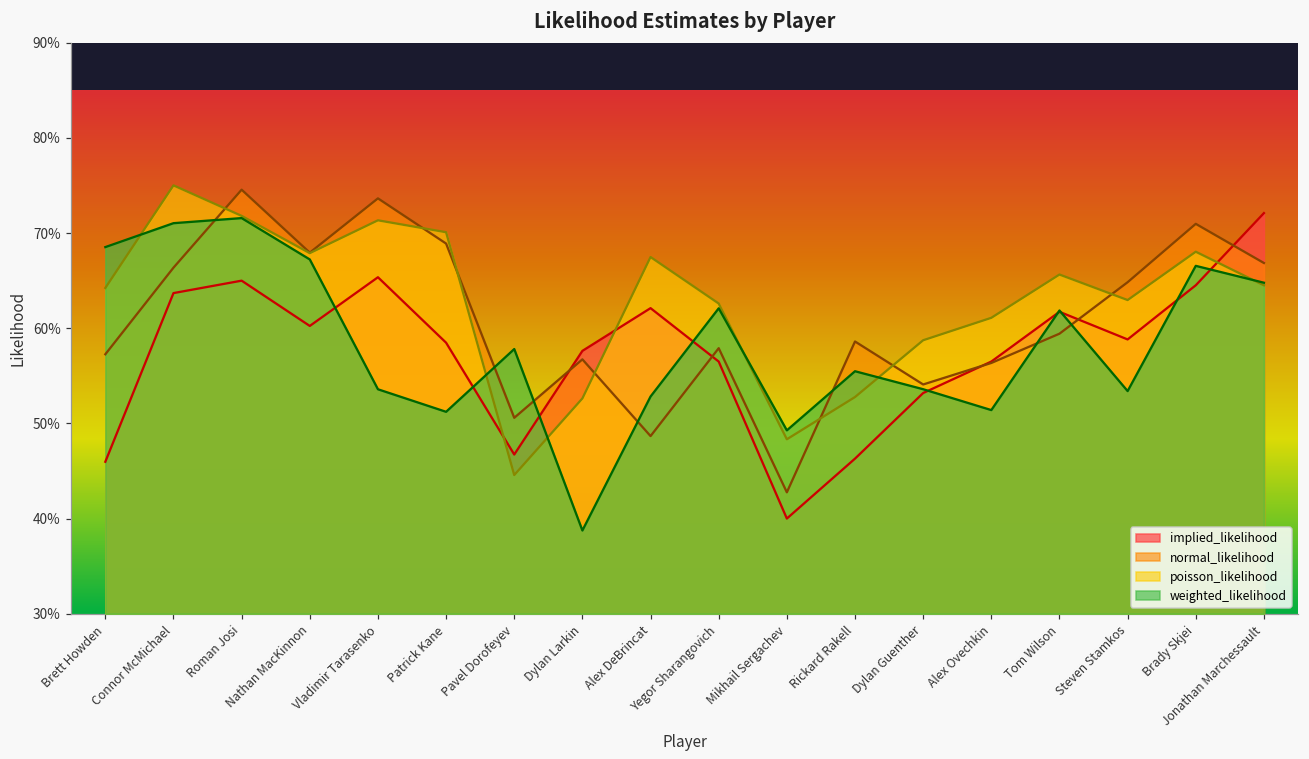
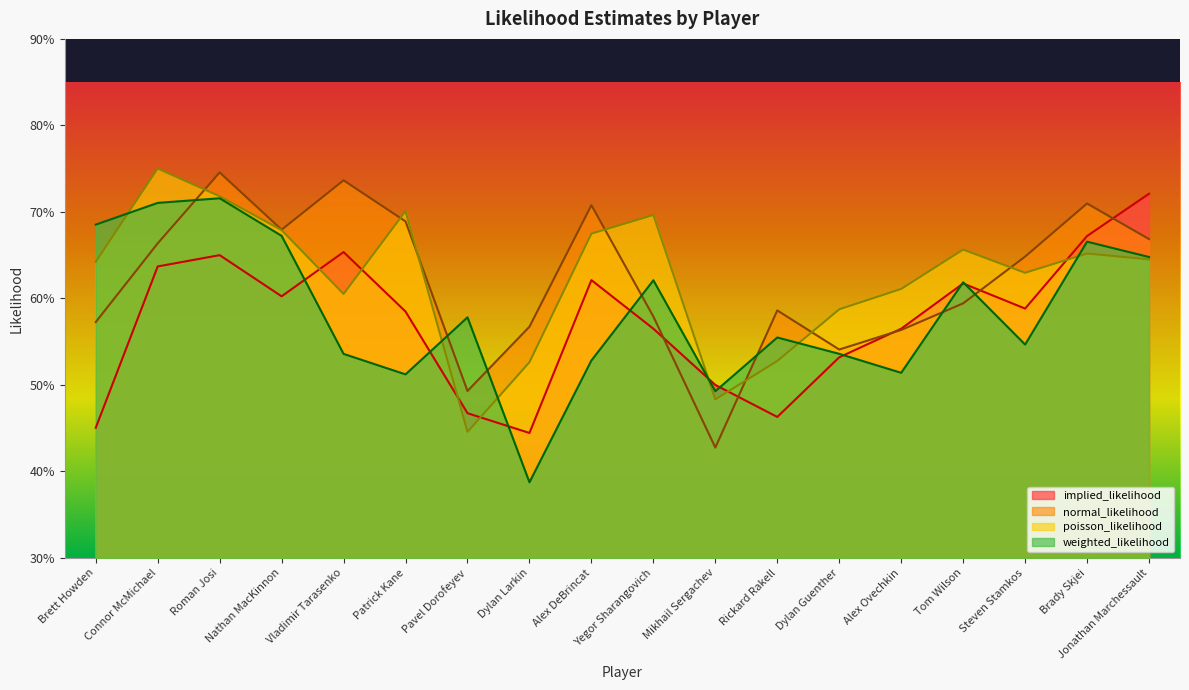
  {
    "implied_likelihood": {
-     "Brett Howden": "46%",
+     "Brett Howden": "45%",
      "Connor McMichael": "64%",
      "Roman Josi": "65%",
      "Nathan MacKinnon": "60%",
      "Vladimir Tarasenko": "65%",
      "Patrick Kane": "58%",
      "Pavel Dorofeyev": "47%",
-     "Dylan Larkin": "58%",
+     "Dylan Larkin": "44%",
      "Alex DeBrincat": "62%",
      "Yegor Sharangovich": "56%",
-     "Mikhail Sergachev": "40%",
+     "Mikhail Sergachev": "50%",
      "Rickard Rakell": "46%",
      "Dylan Guenther": "53%",
      "Steven Stamkos": "59%",
-     "Brady Skjei": "65%",
+     "Brady Skjei": "67%",
      "Jonathan Marchessault": "72%"
    },
    "normal_likelihood": {
      "Brett Howden": "57%",
      "Connor McMichael": "66%",
      "Roman Josi": "75%",
      "Vladimir Tarasenko": "74%",
      "Patrick Kane": "69%",
-     "Pavel Dorofeyev": "51%",
+     "Pavel Dorofeyev": "49%",
      "Dylan Larkin": "57%",
-     "Alex DeBrincat": "49%",
+     "Alex DeBrincat": "71%",
      "Yegor Sharangovich": "58%",
      "Mikhail Sergachev": "43%",
      "Rickard Rakell": "59%",
      "Dylan Guenther": "54%",
      "Tom Wilson": "59%",
      "Steven Stamkos": "65%",
      "Brady Skjei": "71%",
      "Jonathan Marchessault": "67%"
    },
    "poisson_likelihood": {
      "Brett Howden": "64%",
      "Connor McMichael": "75%",
-     "Vladimir Tarasenko": "71%",
+     "Vladimir Tarasenko": "61%",
      "Patrick Kane": "70%",
      "Pavel Dorofeyev": "45%",
      "Dylan Larkin": "53%",
      "Alex DeBrincat": "67%",
-     "Yegor Sharangovich": "63%",
+     "Yegor Sharangovich": "70%",
      "Mikhail Sergachev": "48%",
      "Rickard Rakell": "53%",
      "Dylan Guenther": "59%",
      "Alex Ovechkin": "61%",
      "Tom Wilson": "66%",
      "Steven Stamkos": "63%",
-     "Brady Skjei": "68%"
+     "Brady Skjei": "65%"
    },
    "weighted_likelihood": {
      "Brett Howden": "69%",
      "Connor McMichael": "71%",
      "Nathan MacKinnon": "67%",
      "Vladimir Tarasenko": "54%",
      "Patrick Kane": "51%",
      "Pavel Dorofeyev": "58%",
      "Dylan Larkin": "39%",
      "Alex DeBrincat": "53%",
      "Yegor Sharangovich": "62%",
      "Mikhail Sergachev": "49%",
      "Rickard Rakell": "55%",
      "Dylan Guenther": "54%",
      "Alex Ovechkin": "51%",
-     "Steven Stamkos": "53%",
+     "Steven Stamkos": "55%",
      "Brady Skjei": "67%"
    }
  }
